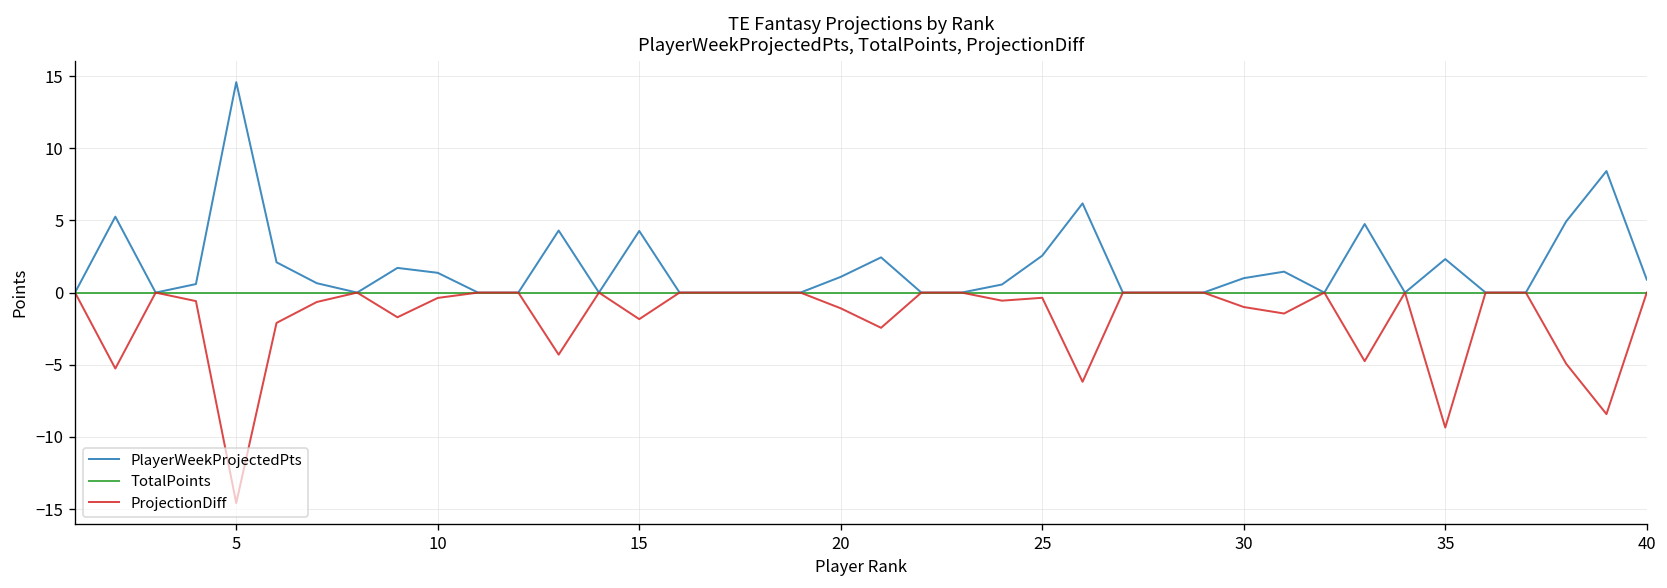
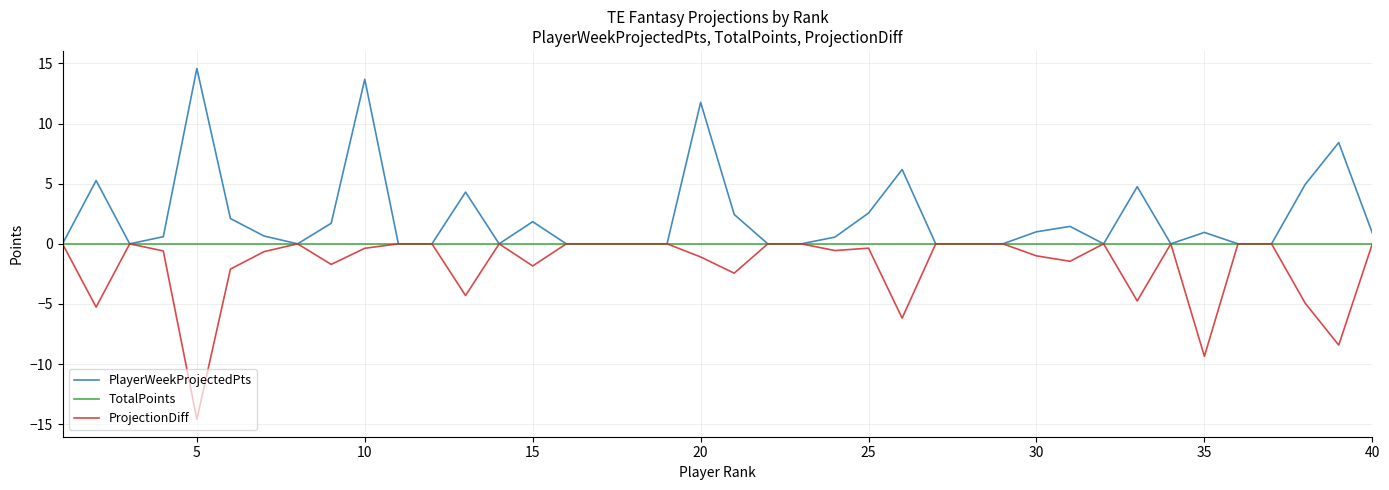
  {
    "PlayerWeekProjectedPts": {
      "5": 14.6,
-     "10": 1.4,
-     "15": 4.3,
-     "20": 1.1,
+     "10": 13.7,
+     "15": 1.8,
+     "20": 11.8,
      "25": 2.6,
      "30": 1.0,
-     "35": 2.3,
+     "35": 1.0,
      "40": 0.9
    },
    "TotalPoints": {
      "5": 0.0,
      "10": 0.0,
      "15": 0.0,
      "20": 0.0,
      "25": 0.0,
      "30": 0.0,
      "35": 0.0
    },
    "ProjectionDiff": {
      "10": -0.4,
      "15": -1.8,
      "20": -1.1,
      "25": -0.4,
      "30": -1.0,
      "35": -9.4
    }
  }
